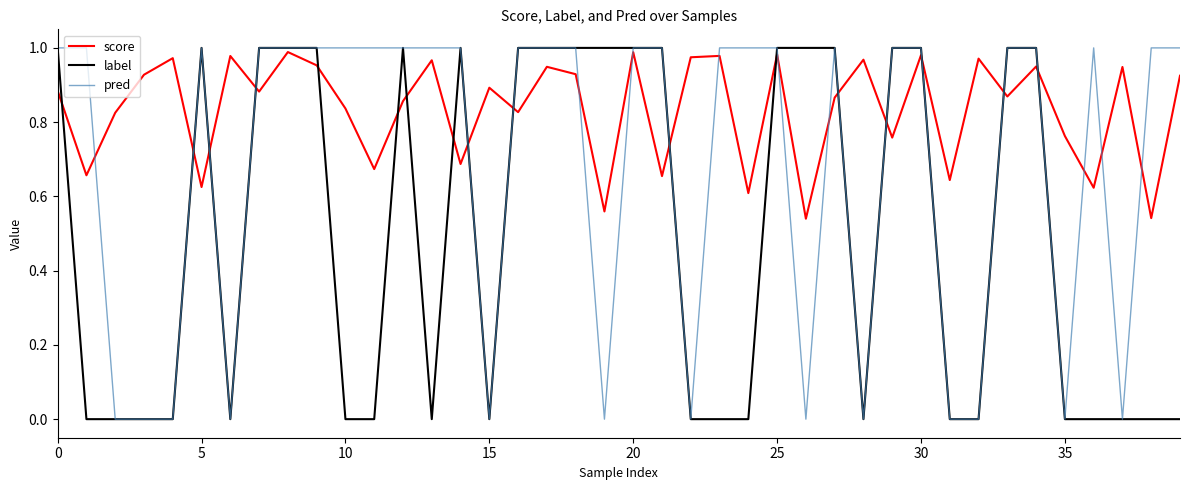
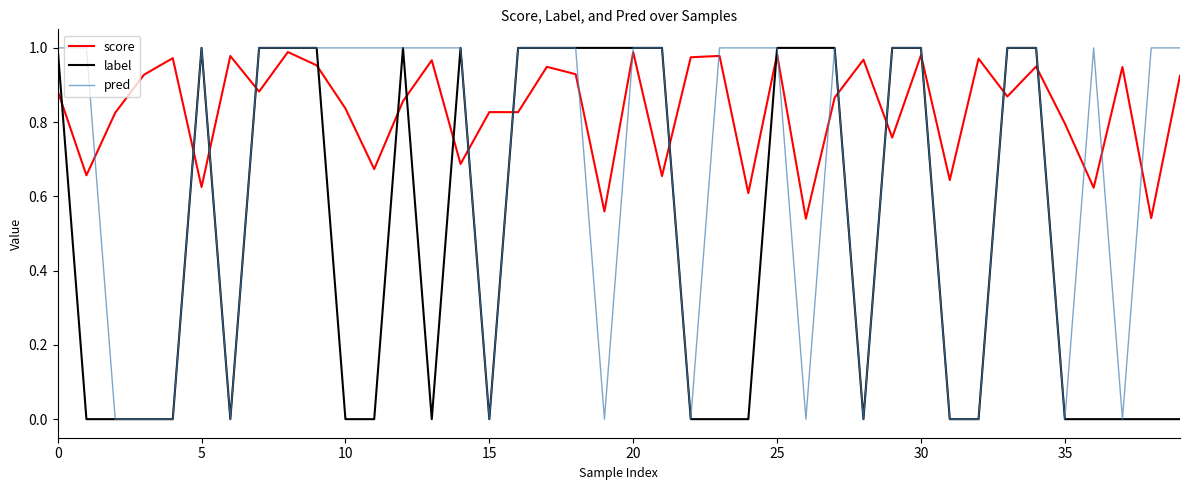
  {
    "score": {
      "0": 0.88,
      "5": 0.63,
      "10": 0.84,
-     "15": 0.89,
+     "15": 0.83,
      "20": 0.99,
      "25": 0.98,
      "30": 0.98,
-     "35": 0.76
+     "35": 0.80
    },
    "label": {
      "10": 0.00
    },
    "pred": {
      "10": 1.00
    }
  }
